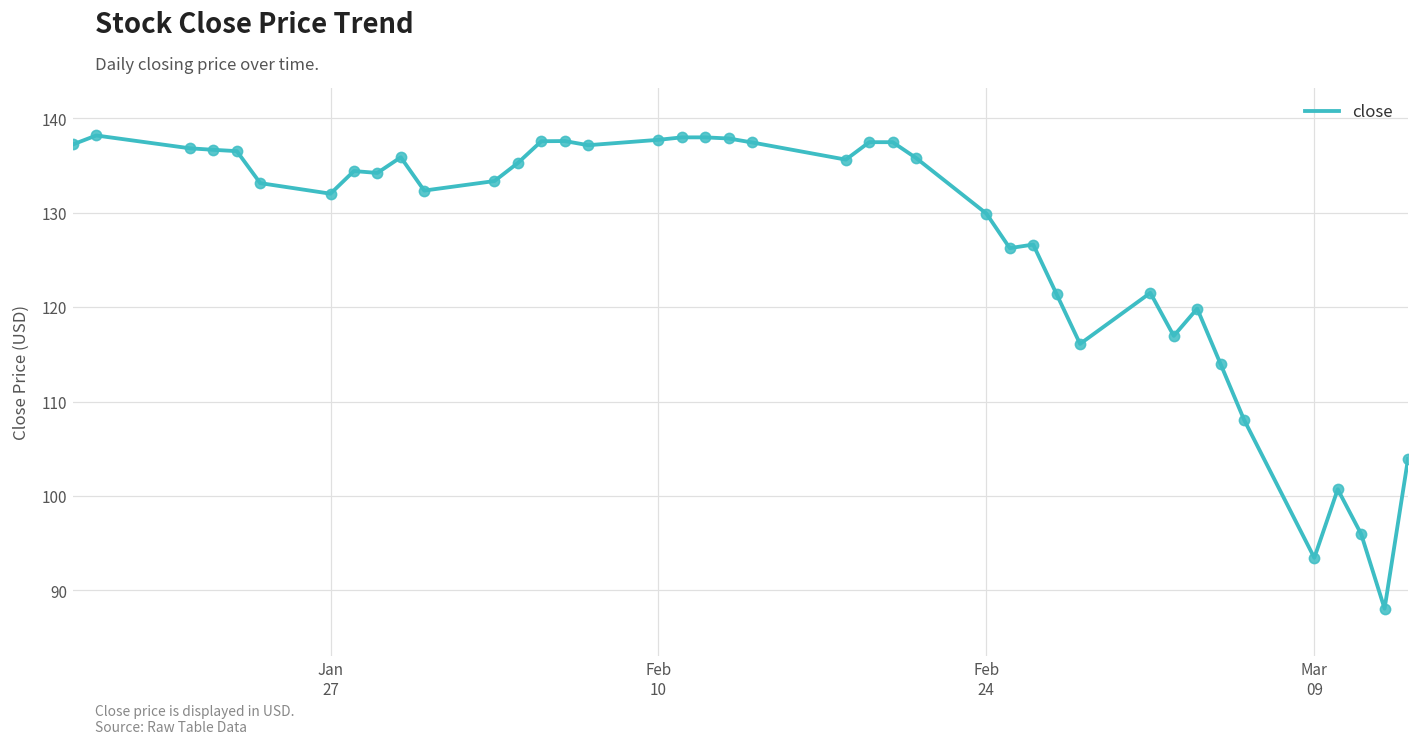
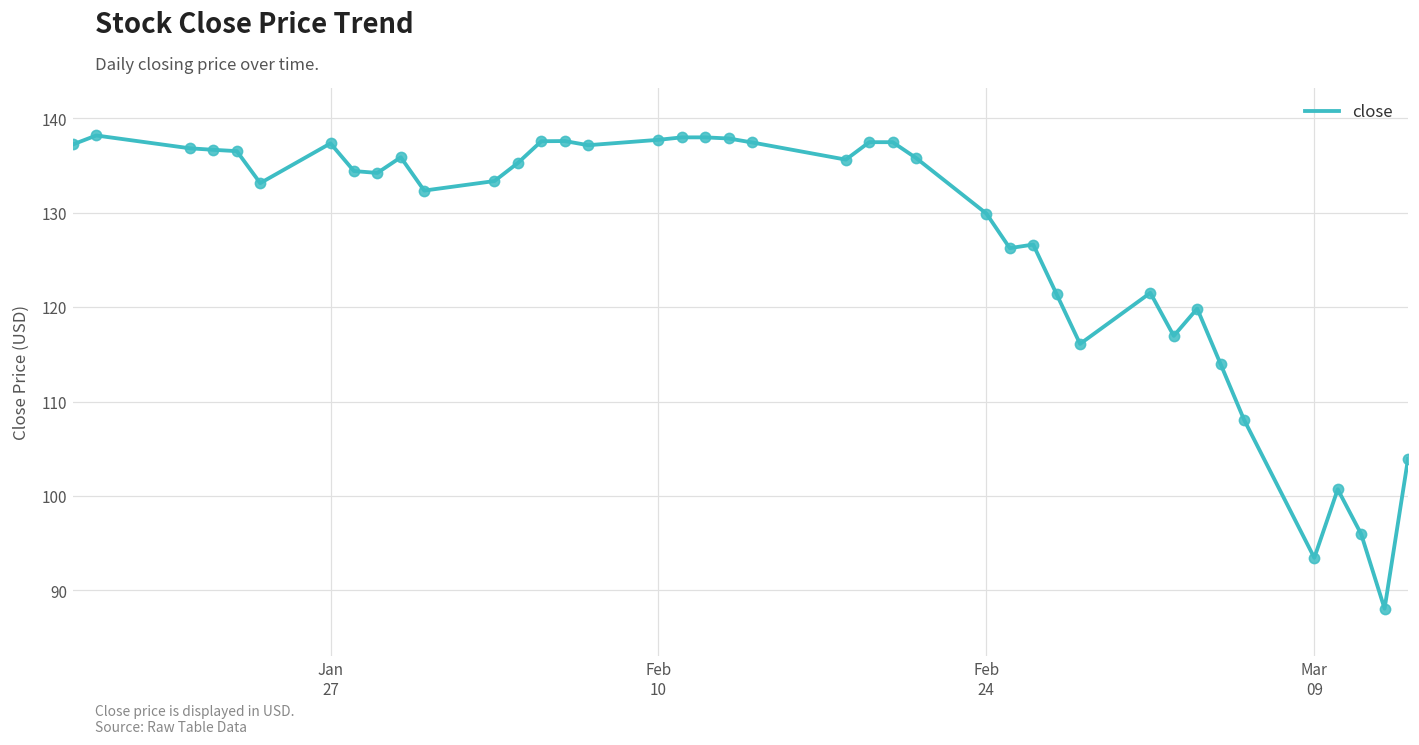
  {
-   "Jan 27": 132,
+   "Jan 27": 137,
    "Feb 10": 138,
    "Feb 24": 130,
    "Mar 09": 93
  }
